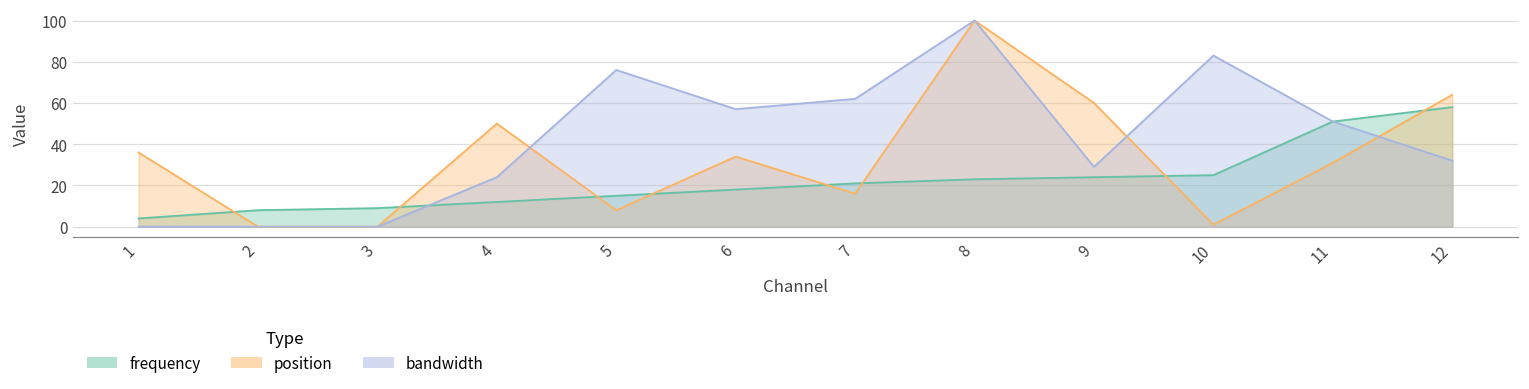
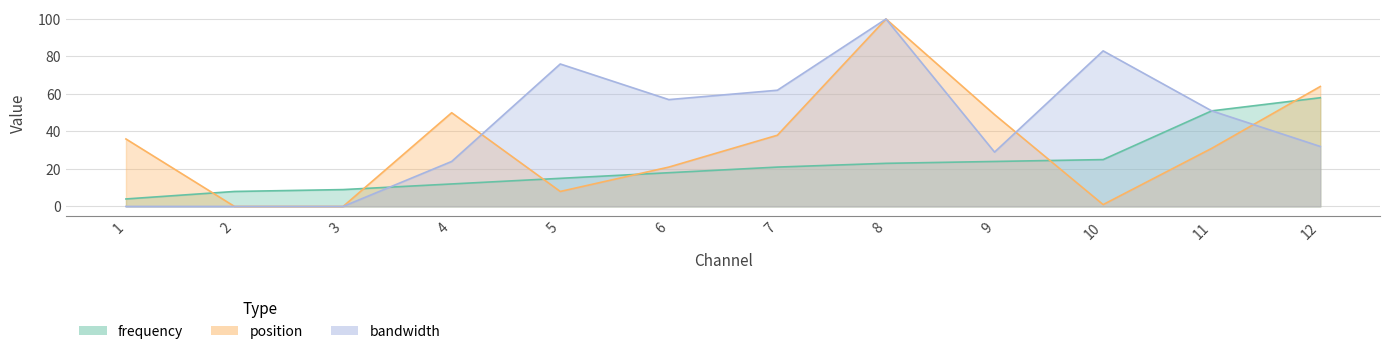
  {
    "position": {
      "1": 36,
      "4": 50,
      "5": 8,
-     "6": 34,
-     "7": 16,
-     "9": 60,
+     "6": 21,
+     "7": 38,
+     "9": 49,
      "10": 1,
      "11": 31,
      "12": 64
    }
  }
